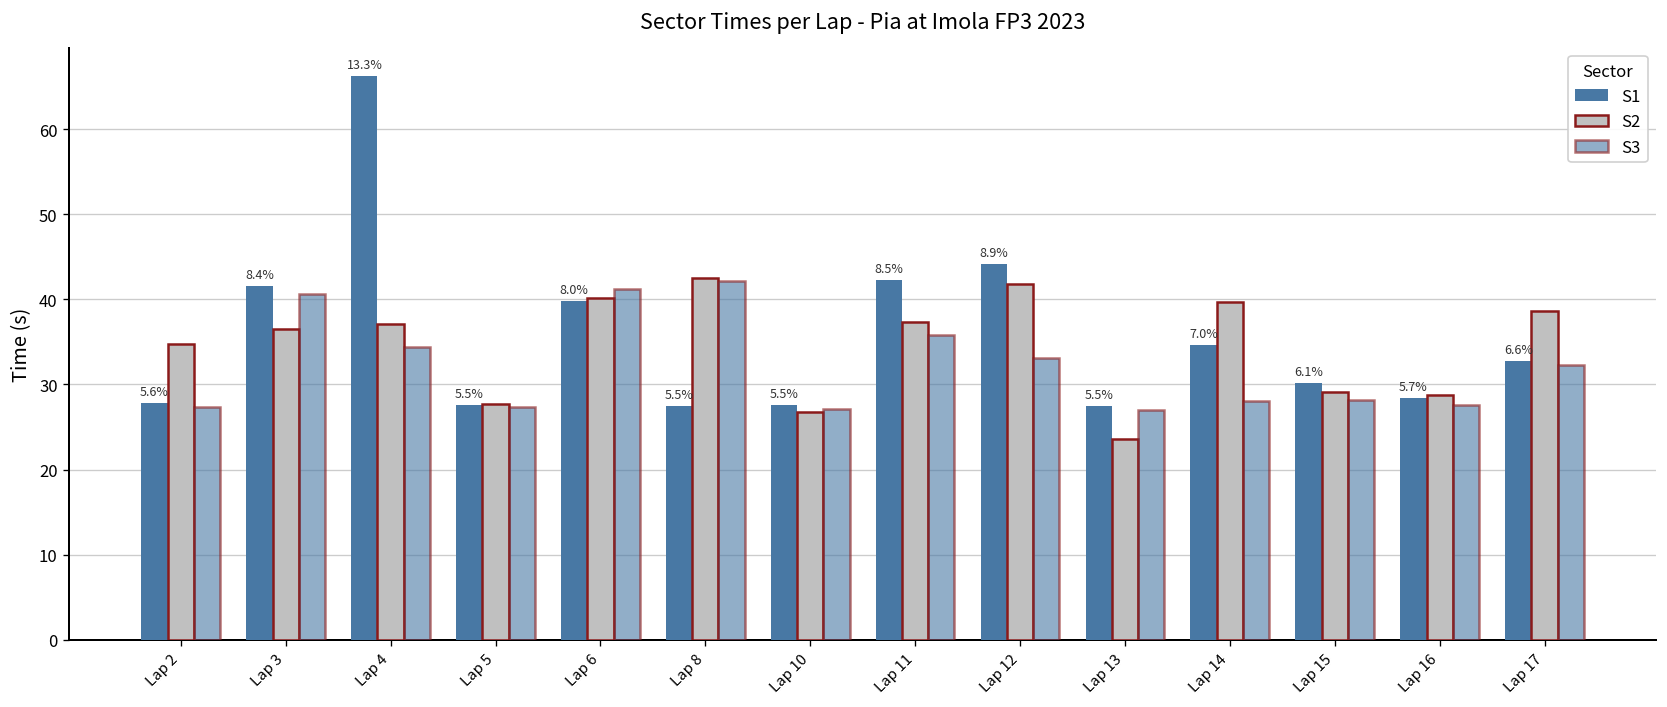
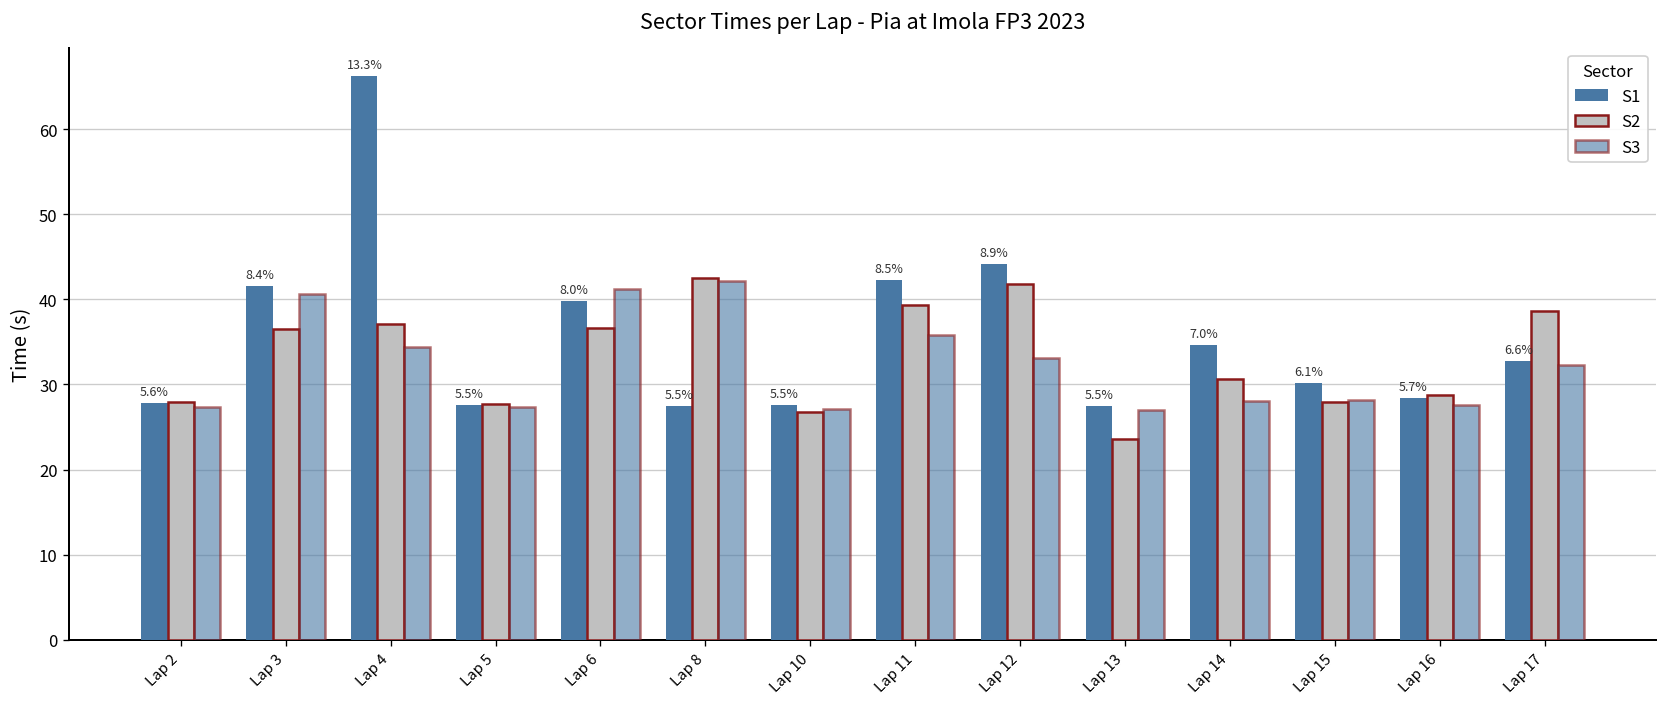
  {
    "S2": {
-     "Lap 2": 35,
+     "Lap 2": 28,
      "Lap 3": 37,
      "Lap 4": 37,
      "Lap 5": 28,
-     "Lap 6": 40,
+     "Lap 6": 37,
      "Lap 8": 42,
      "Lap 10": 27,
-     "Lap 11": 37,
+     "Lap 11": 39,
      "Lap 12": 42,
      "Lap 13": 24,
-     "Lap 14": 40,
-     "Lap 15": 29,
+     "Lap 14": 31,
+     "Lap 15": 28,
      "Lap 16": 29,
      "Lap 17": 39
    }
  }
